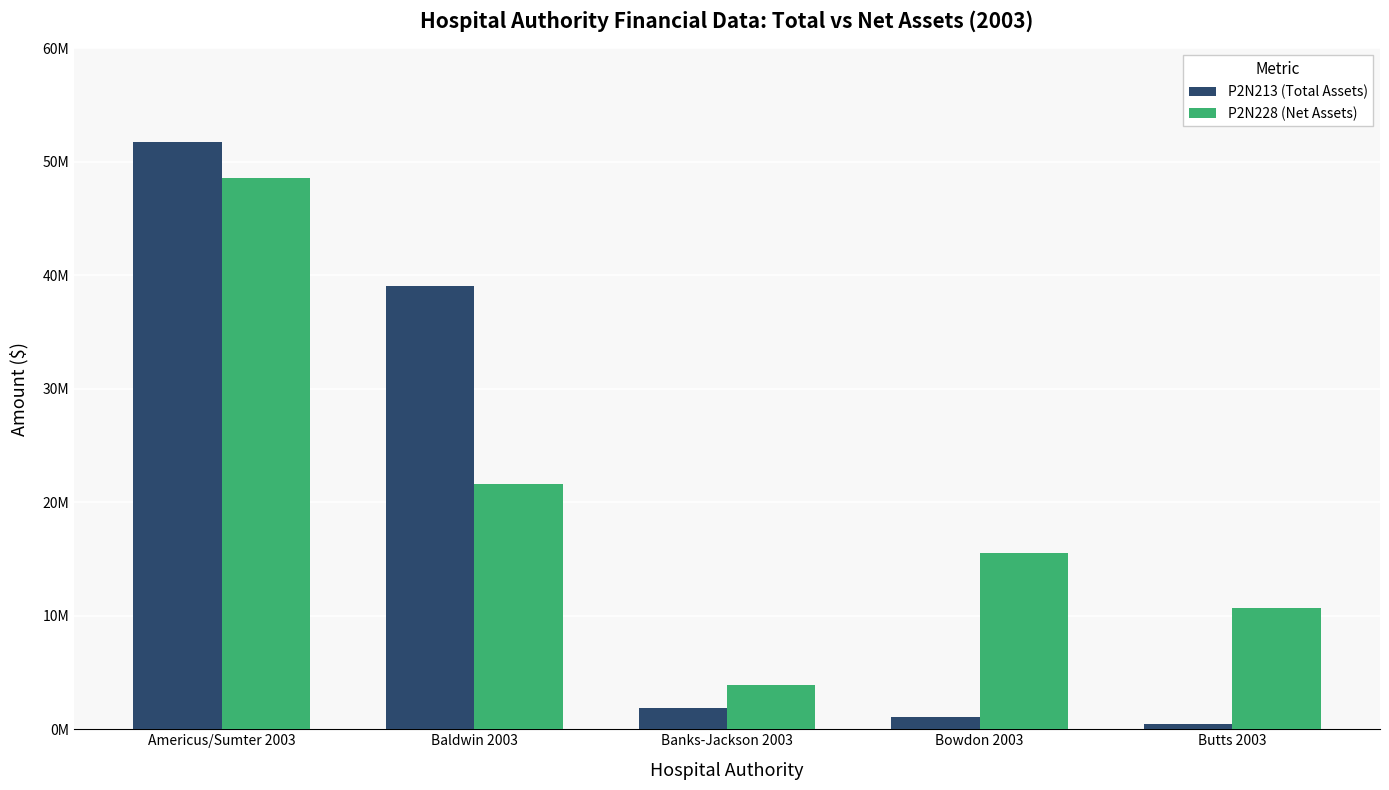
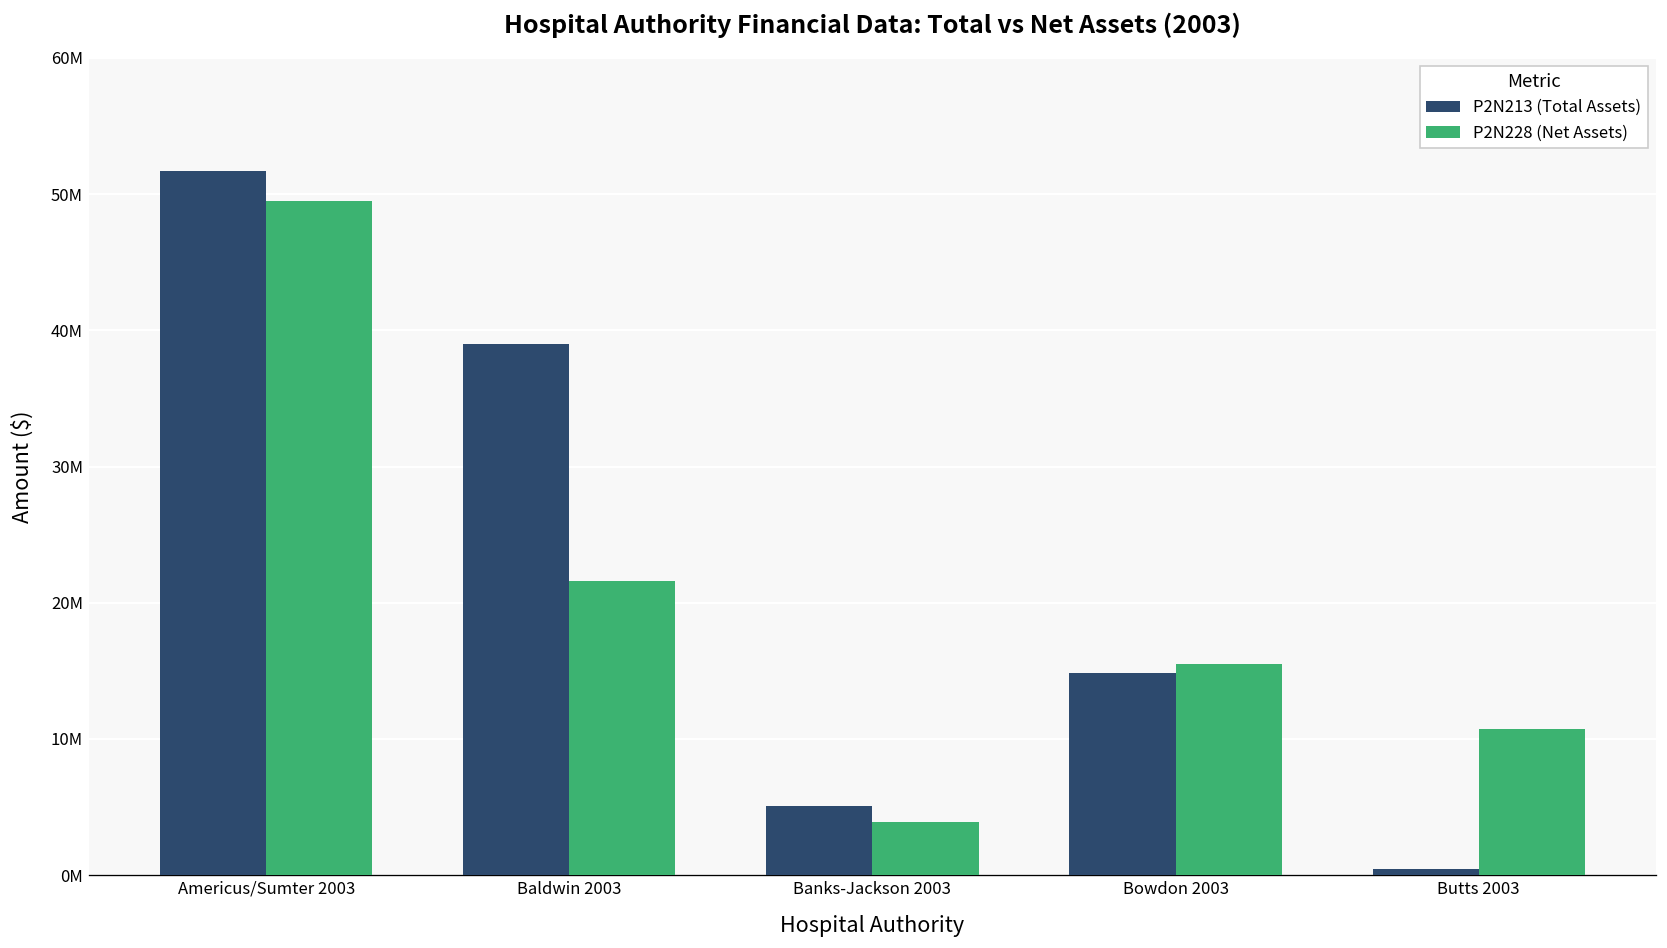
  {
    "P2N213 (Total Assets)": {
      "Americus/Sumter 2003": 51700000,
      "Baldwin 2003": 39000000,
-     "Banks-Jackson 2003": 1900000,
-     "Bowdon 2003": 1100000,
+     "Banks-Jackson 2003": 5000000,
+     "Bowdon 2003": 14800000,
      "Butts 2003": 400000
    },
    "P2N228 (Net Assets)": {
-     "Americus/Sumter 2003": 48500000,
+     "Americus/Sumter 2003": 49500000,
      "Baldwin 2003": 21600000,
      "Banks-Jackson 2003": 3900000,
      "Bowdon 2003": 15500000,
      "Butts 2003": 10700000
    }
  }
